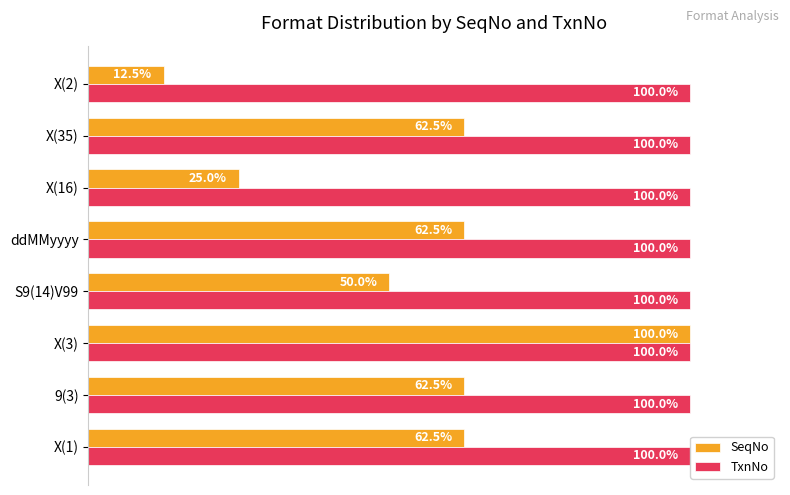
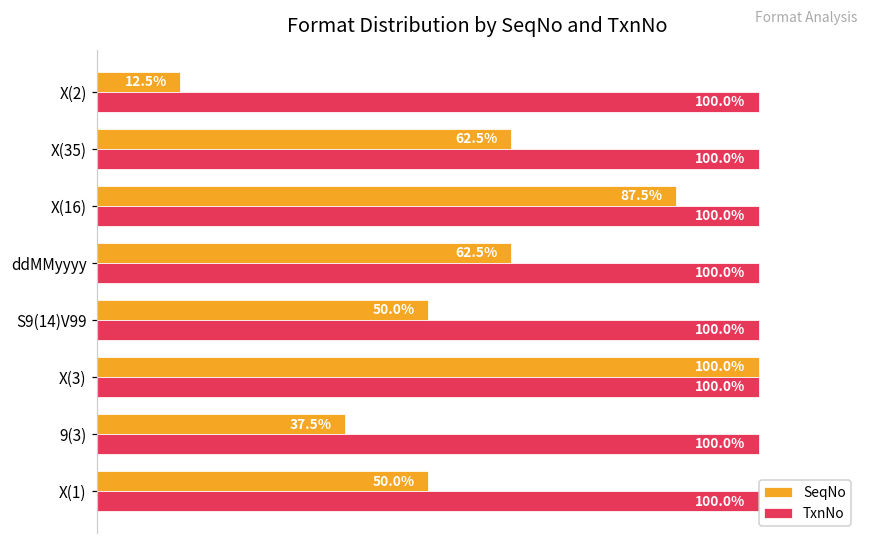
  {
    "SeqNo": {
      "X(2)": "12.5%",
      "X(35)": "62.5%",
-     "X(16)": "25.0%",
+     "X(16)": "87.5%",
      "ddMMyyyy": "62.5%",
      "S9(14)V99": "50.0%",
      "X(3)": "100.0%",
-     "9(3)": "62.5%",
-     "X(1)": "62.5%"
+     "9(3)": "37.5%",
+     "X(1)": "50.0%"
    },
    "TxnNo": {
      "X(2)": "100.0%",
      "X(35)": "100.0%",
      "X(16)": "100.0%",
      "ddMMyyyy": "100.0%",
      "S9(14)V99": "100.0%",
      "X(3)": "100.0%",
      "9(3)": "100.0%",
      "X(1)": "100.0%"
    }
  }
